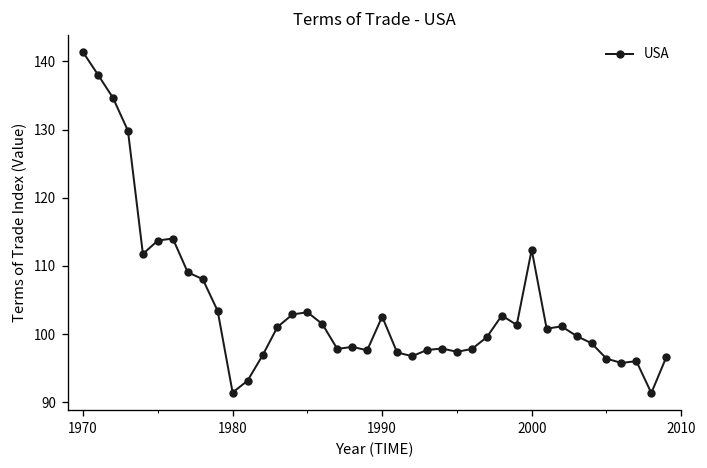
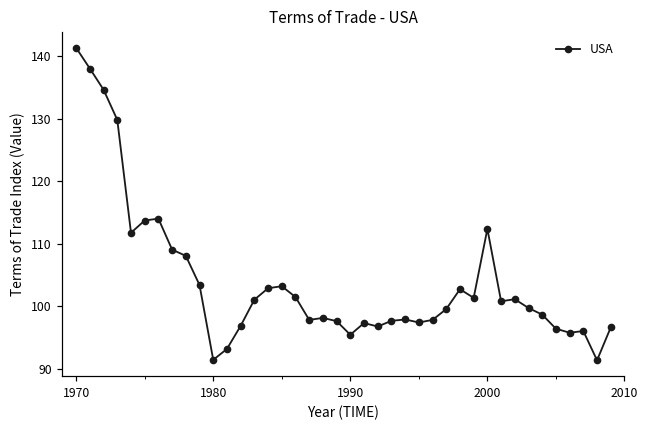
  {
    "1970": 141,
    "1980": 91,
-   "1990": 103,
+   "1990": 95,
    "2000": 112
  }
